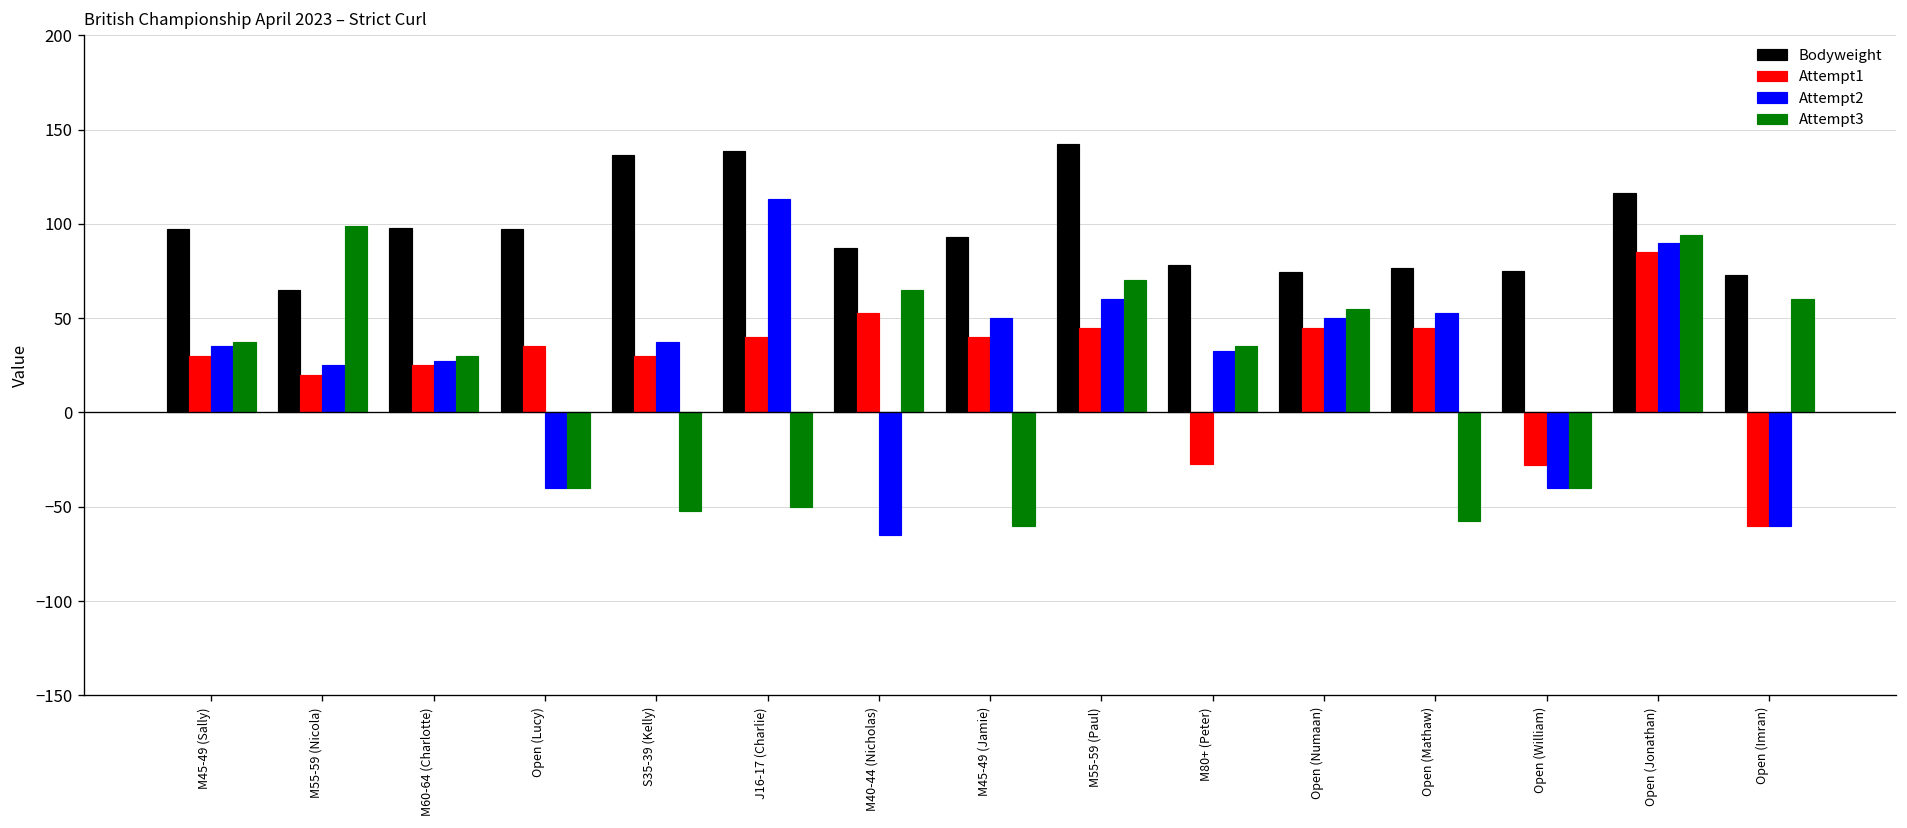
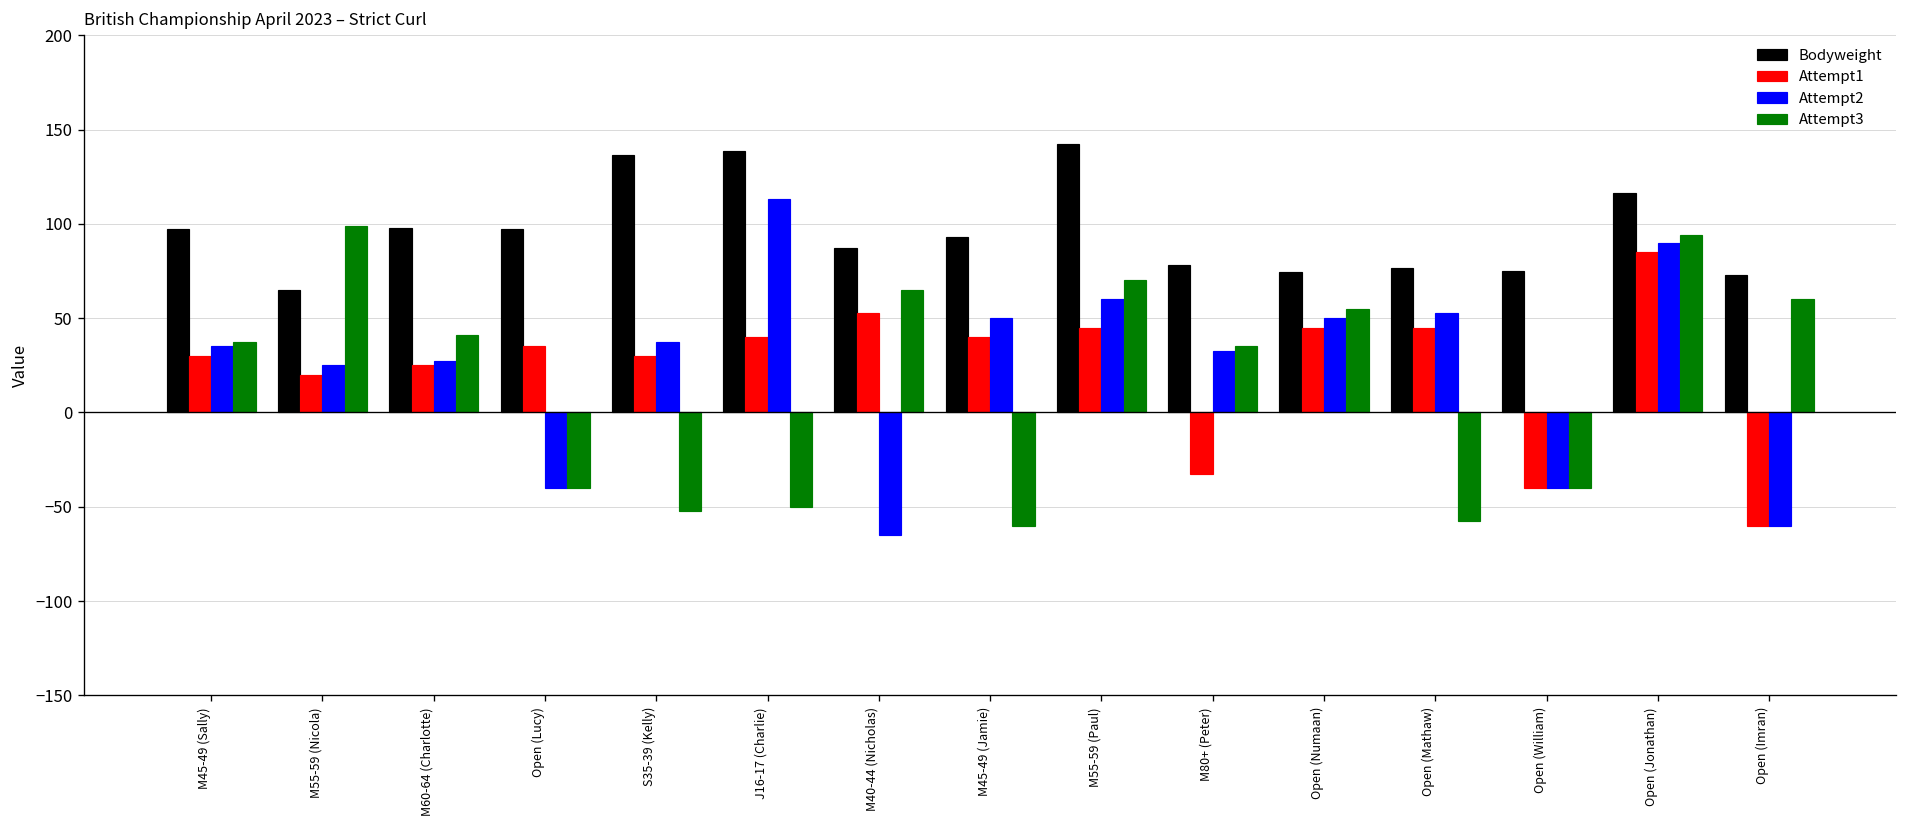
  {
    "Bodyweight": {
      "M45-49 (Sally)": 97,
      "M55-59 (Nicola)": 65,
      "M60-64 (Charlotte)": 98,
      "Open (Lucy)": 97,
      "S35-39 (Kelly)": 136,
      "J16-17 (Charlie)": 139,
      "M40-44 (Nicholas)": 87,
      "M45-49 (Jamie)": 93,
      "M55-59 (Paul)": 142,
      "M80+ (Peter)": 78,
      "Open (Numaan)": 74,
      "Open (Mathaw)": 77,
      "Open (William)": 75,
      "Open (Jonathan)": 116,
      "Open (Imran)": 73
    },
    "Attempt1": {
      "M45-49 (Sally)": 30,
      "M55-59 (Nicola)": 20,
      "M60-64 (Charlotte)": 25,
      "Open (Lucy)": 35,
      "S35-39 (Kelly)": 30,
      "J16-17 (Charlie)": 40,
      "M40-44 (Nicholas)": 53,
      "M45-49 (Jamie)": 40,
      "M55-59 (Paul)": 45,
-     "M80+ (Peter)": -27,
+     "M80+ (Peter)": -33,
      "Open (Numaan)": 45,
      "Open (Mathaw)": 45,
-     "Open (William)": -28,
+     "Open (William)": -40,
      "Open (Jonathan)": 85,
      "Open (Imran)": -60
    },
    "Attempt2": {
      "M45-49 (Sally)": 35,
      "M55-59 (Nicola)": 25,
      "M60-64 (Charlotte)": 28,
      "Open (Lucy)": -40,
      "S35-39 (Kelly)": 38,
      "J16-17 (Charlie)": 113,
      "M40-44 (Nicholas)": -65,
      "M45-49 (Jamie)": 50,
      "M55-59 (Paul)": 60,
      "M80+ (Peter)": 33,
      "Open (Numaan)": 50,
      "Open (Mathaw)": 53,
      "Open (William)": -40,
      "Open (Jonathan)": 90,
      "Open (Imran)": -60
    },
    "Attempt3": {
      "M45-49 (Sally)": 38,
      "M55-59 (Nicola)": 99,
-     "M60-64 (Charlotte)": 30,
+     "M60-64 (Charlotte)": 41,
      "Open (Lucy)": -40,
      "S35-39 (Kelly)": -52,
      "J16-17 (Charlie)": -50,
      "M40-44 (Nicholas)": 65,
      "M45-49 (Jamie)": -60,
      "M55-59 (Paul)": 70,
      "M80+ (Peter)": 35,
      "Open (Numaan)": 55,
      "Open (Mathaw)": -58,
      "Open (William)": -40,
      "Open (Jonathan)": 94,
      "Open (Imran)": 60
    }
  }
